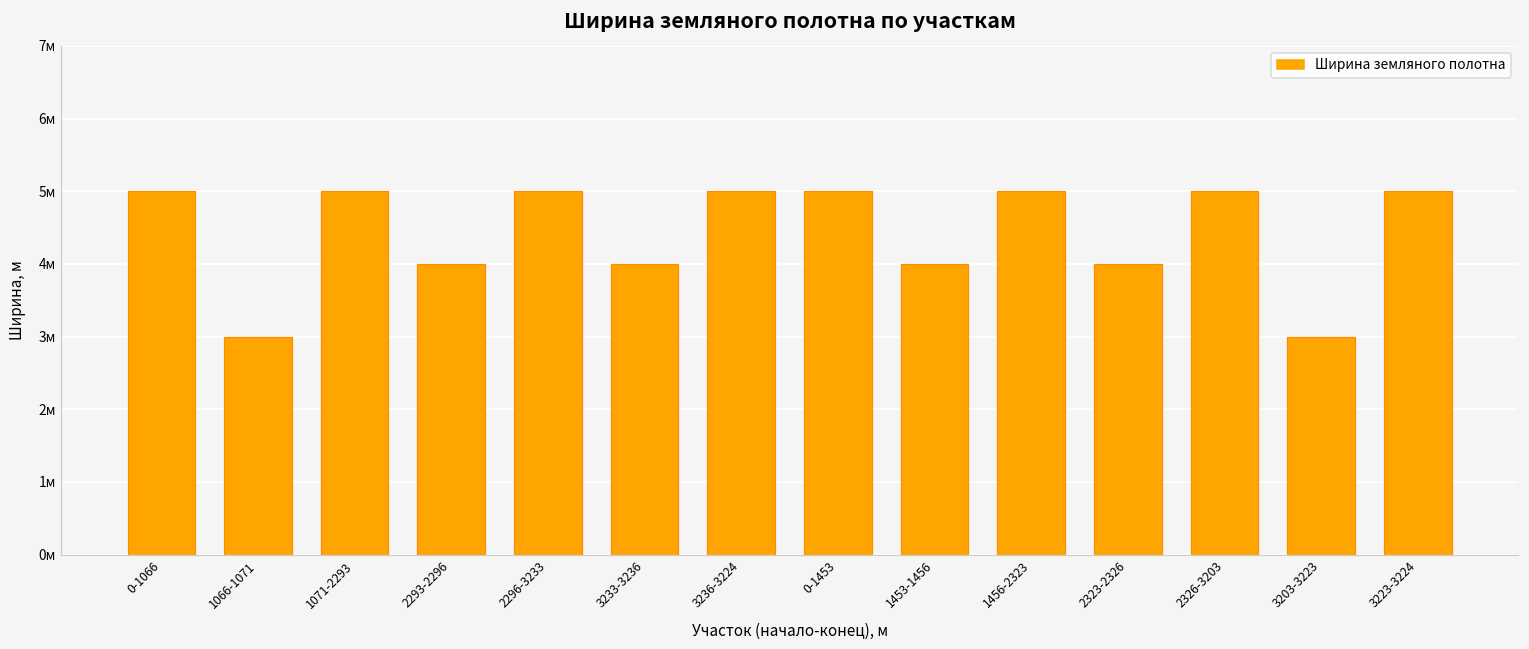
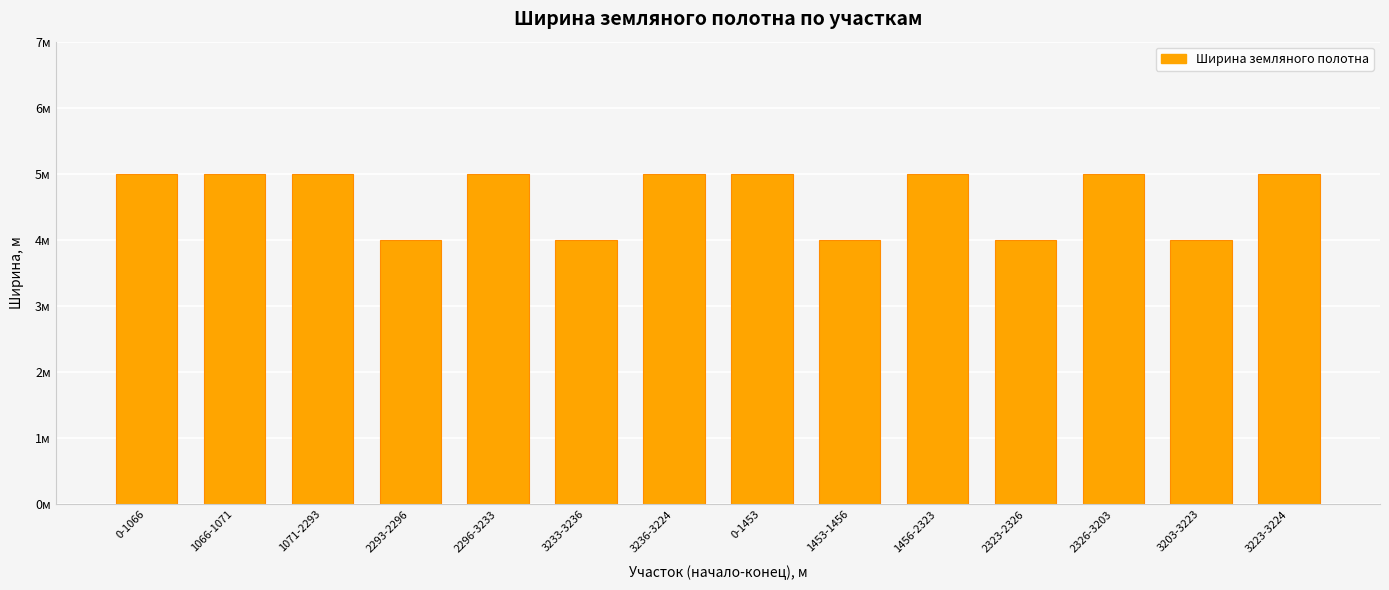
  {
    "0-1066": "5м",
-   "1066-1071": "3м",
+   "1066-1071": "5м",
    "1071-2293": "5м",
    "2293-2296": "4м",
    "2296-3233": "5м",
    "3233-3236": "4м",
    "3236-3224": "5м",
    "0-1453": "5м",
    "1453-1456": "4м",
    "1456-2323": "5м",
    "2323-2326": "4м",
    "2326-3203": "5м",
-   "3203-3223": "3м",
+   "3203-3223": "4м",
    "3223-3224": "5м"
  }
